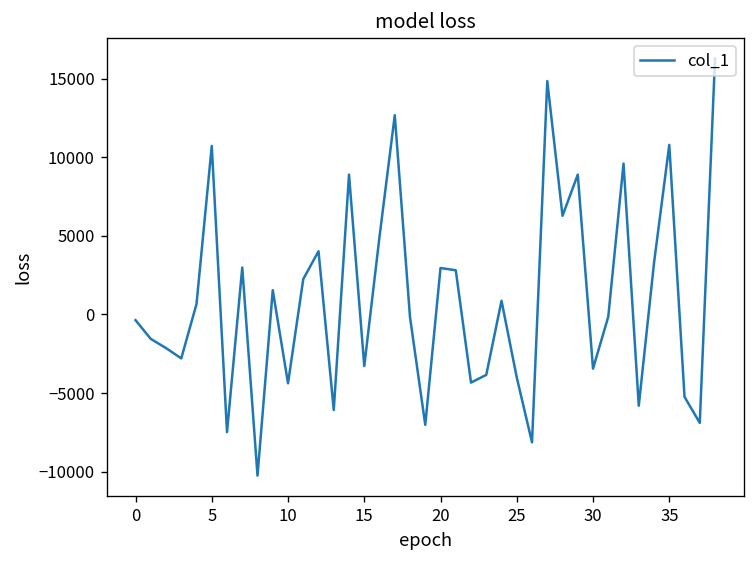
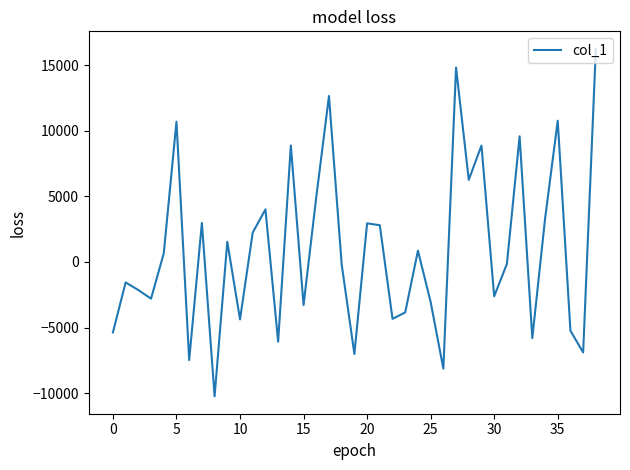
  {
-   "0": -400,
+   "0": -5400,
    "5": 10700,
    "10": -4400,
    "15": -3300,
    "20": 3000,
-   "25": -4000,
-   "30": -3500,
+   "25": -3100,
+   "30": -2600,
    "35": 10800
  }
